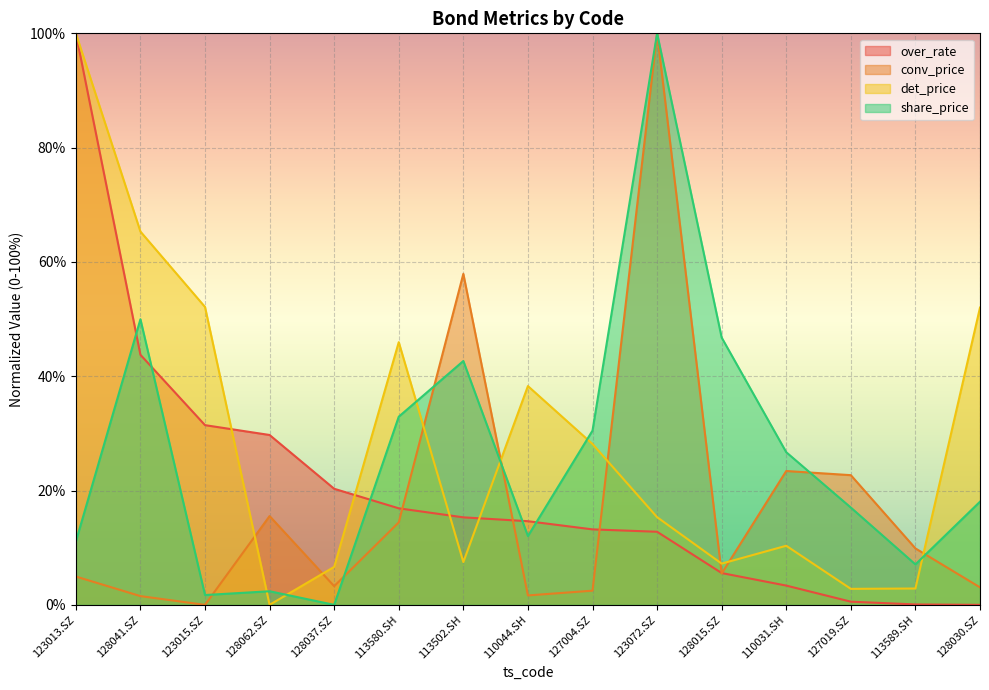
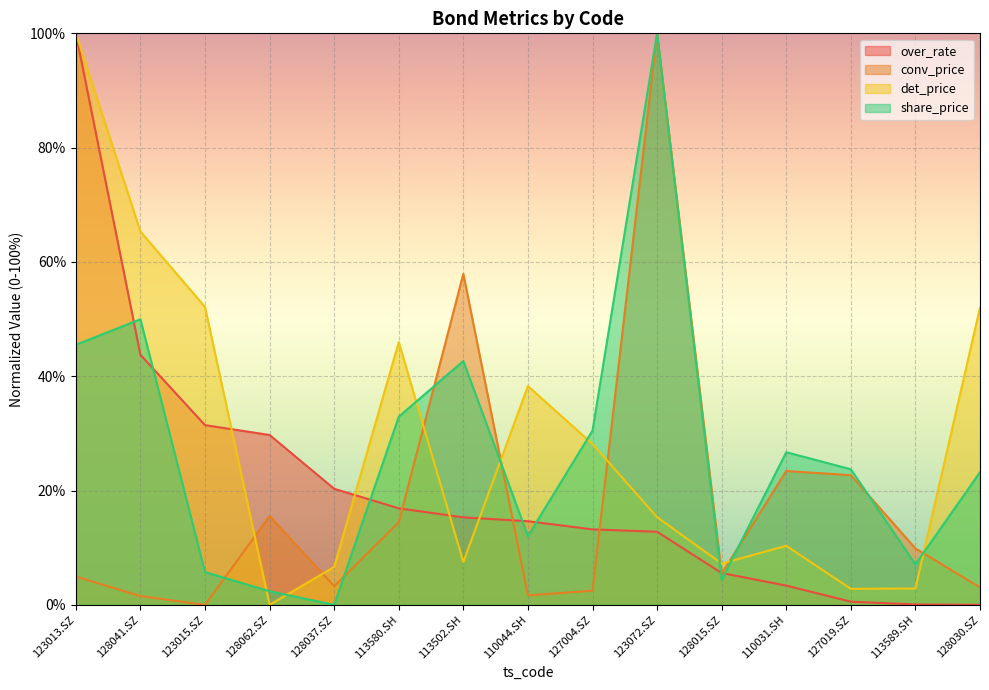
  {
    "share_price": {
-     "123013.SZ": "11%",
+     "123013.SZ": "46%",
      "128041.SZ": "50%",
-     "123015.SZ": "2%",
+     "123015.SZ": "6%",
      "128062.SZ": "2%",
      "128037.SZ": "0%",
      "113580.SH": "33%",
      "113502.SH": "43%",
      "110044.SH": "12%",
      "127004.SZ": "30%",
-     "128015.SZ": "47%",
+     "128015.SZ": "4%",
      "110031.SH": "27%",
-     "127019.SZ": "17%",
+     "127019.SZ": "24%",
      "113589.SH": "7%",
-     "128030.SZ": "18%"
+     "128030.SZ": "23%"
    }
  }
